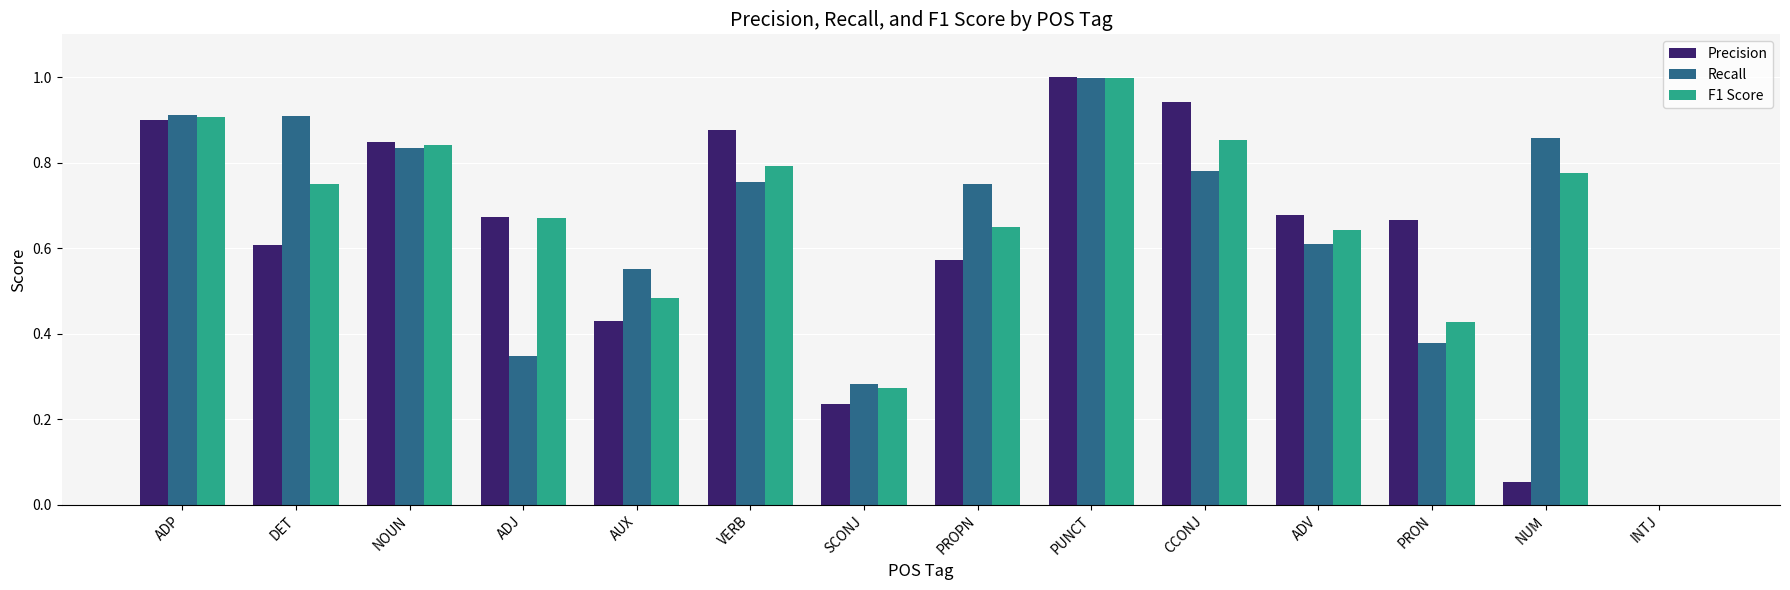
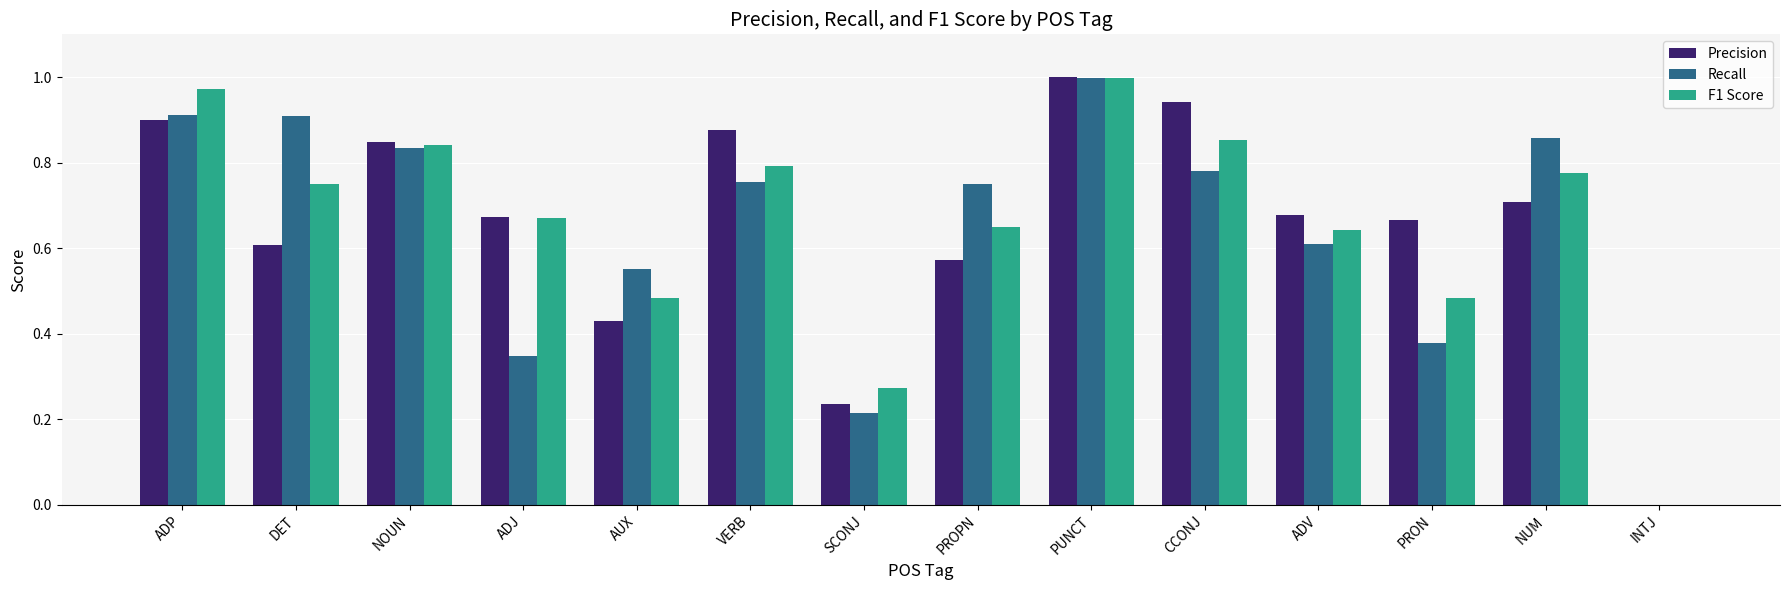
  {
    "Precision": {
      "ADP": 0.90,
      "DET": 0.61,
      "NOUN": 0.85,
      "ADJ": 0.67,
      "AUX": 0.43,
      "VERB": 0.88,
      "SCONJ": 0.24,
      "PROPN": 0.57,
      "PUNCT": 1.00,
      "CCONJ": 0.94,
      "ADV": 0.68,
      "PRON": 0.67,
-     "NUM": 0.05,
+     "NUM": 0.71,
      "INTJ": 0.00
    },
    "Recall": {
      "ADP": 0.91,
      "DET": 0.91,
      "NOUN": 0.83,
      "ADJ": 0.35,
      "AUX": 0.55,
      "VERB": 0.76,
-     "SCONJ": 0.28,
+     "SCONJ": 0.21,
      "PROPN": 0.75,
      "PUNCT": 1.00,
      "CCONJ": 0.78,
      "ADV": 0.61,
      "PRON": 0.38,
      "NUM": 0.86,
      "INTJ": 0.00
    },
    "F1 Score": {
-     "ADP": 0.91,
+     "ADP": 0.97,
      "DET": 0.75,
      "NOUN": 0.84,
      "ADJ": 0.67,
      "AUX": 0.48,
      "VERB": 0.79,
      "SCONJ": 0.27,
      "PROPN": 0.65,
      "PUNCT": 1.00,
      "CCONJ": 0.85,
      "ADV": 0.64,
-     "PRON": 0.43,
+     "PRON": 0.48,
      "NUM": 0.78,
      "INTJ": 0.00
    }
  }
